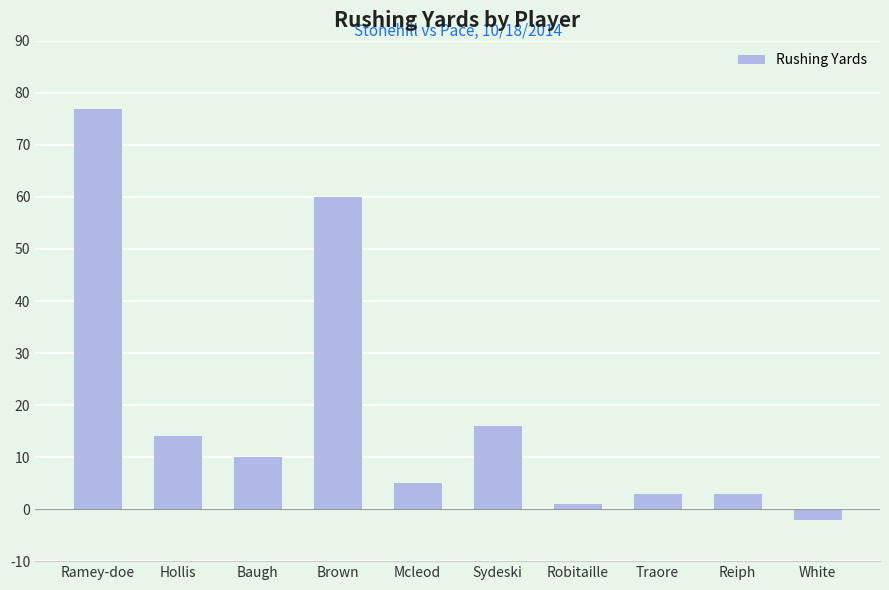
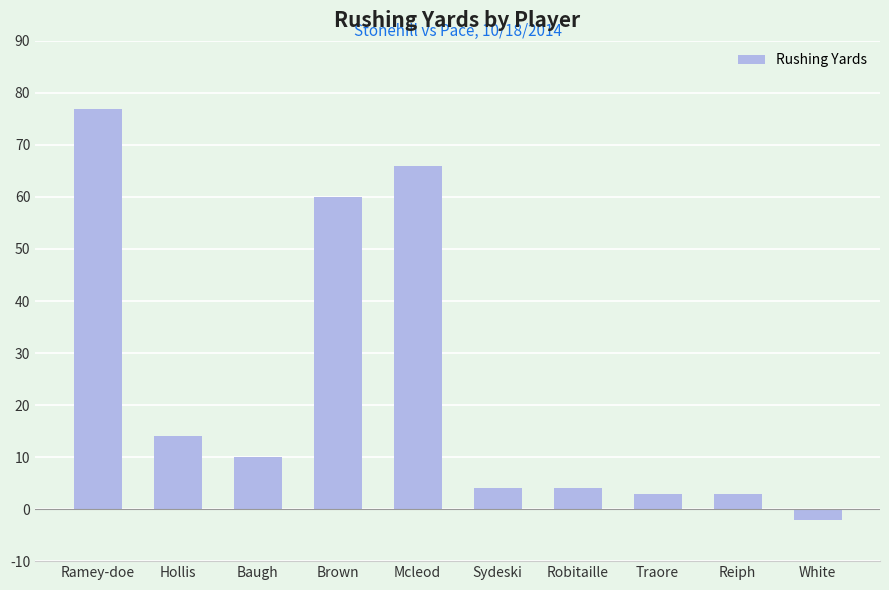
  {
    "Ramey-doe": 77,
    "Hollis": 14,
    "Baugh": 10,
    "Brown": 60,
-   "Mcleod": 5,
-   "Sydeski": 16,
-   "Robitaille": 1,
+   "Mcleod": 66,
+   "Sydeski": 4,
+   "Robitaille": 4,
    "Traore": 3,
    "Reiph": 3,
    "White": -2
  }
